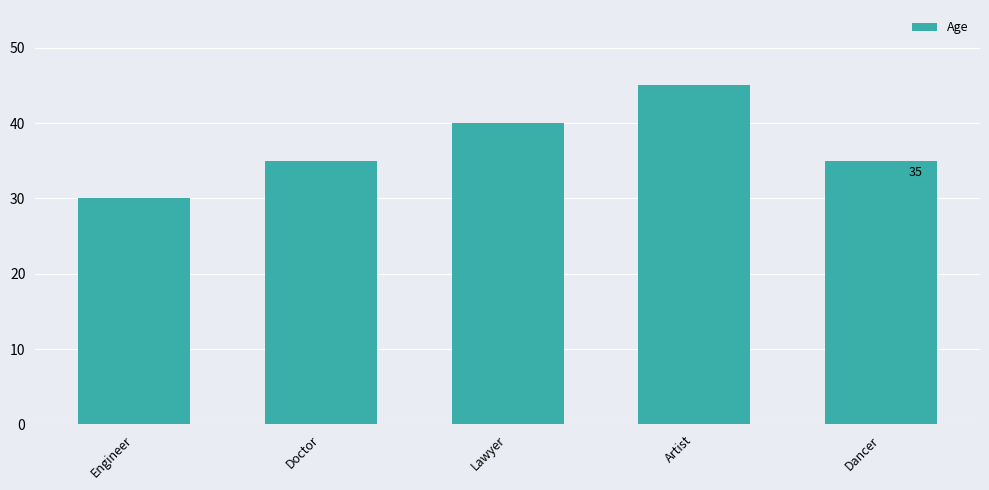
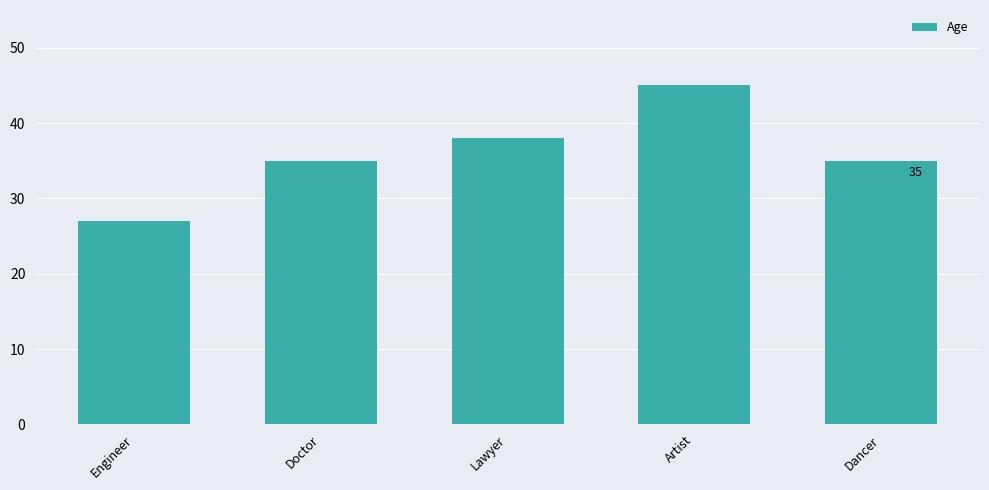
  {
-   "Engineer": 30,
+   "Engineer": 27,
    "Doctor": 35,
-   "Lawyer": 40,
+   "Lawyer": 38,
    "Artist": 45
  }
